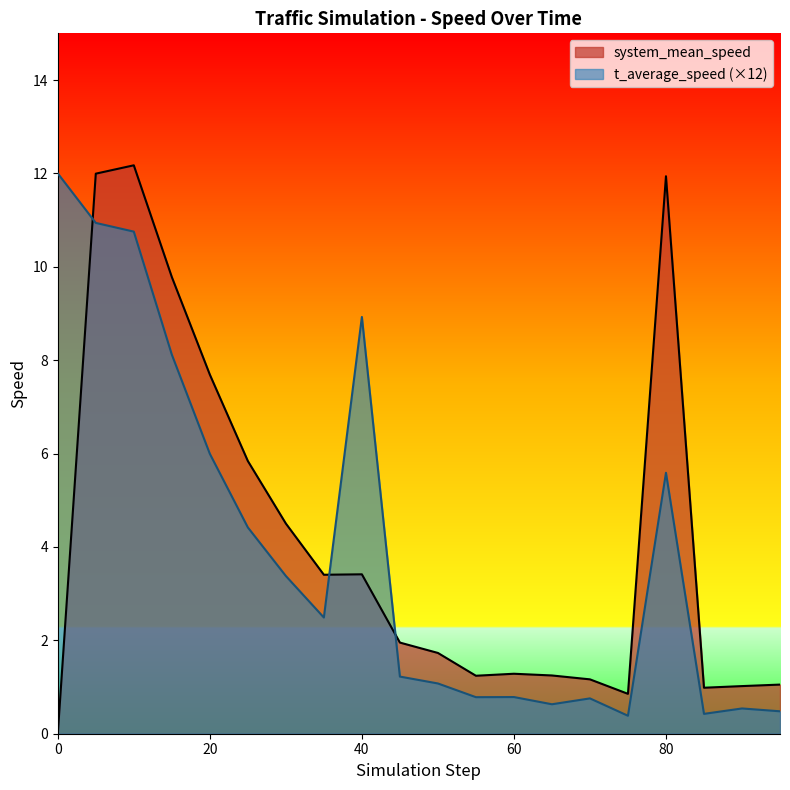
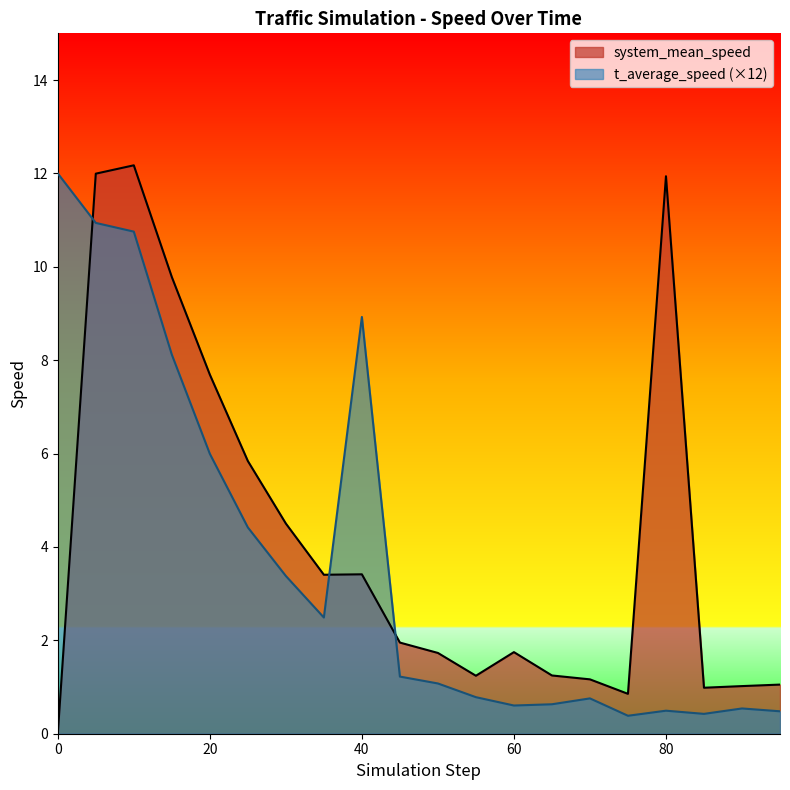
  {
    "system_mean_speed": {
      "0": 0.0,
      "20": 7.7,
      "40": 3.4,
-     "60": 1.3,
+     "60": 1.7,
      "80": 11.9
    },
    "t_average_speed (×12)": {
      "0": 12.0,
      "20": 6.0,
      "40": 8.9,
-     "60": 0.8,
-     "80": 5.6
+     "60": 0.6,
+     "80": 0.5
    }
  }
